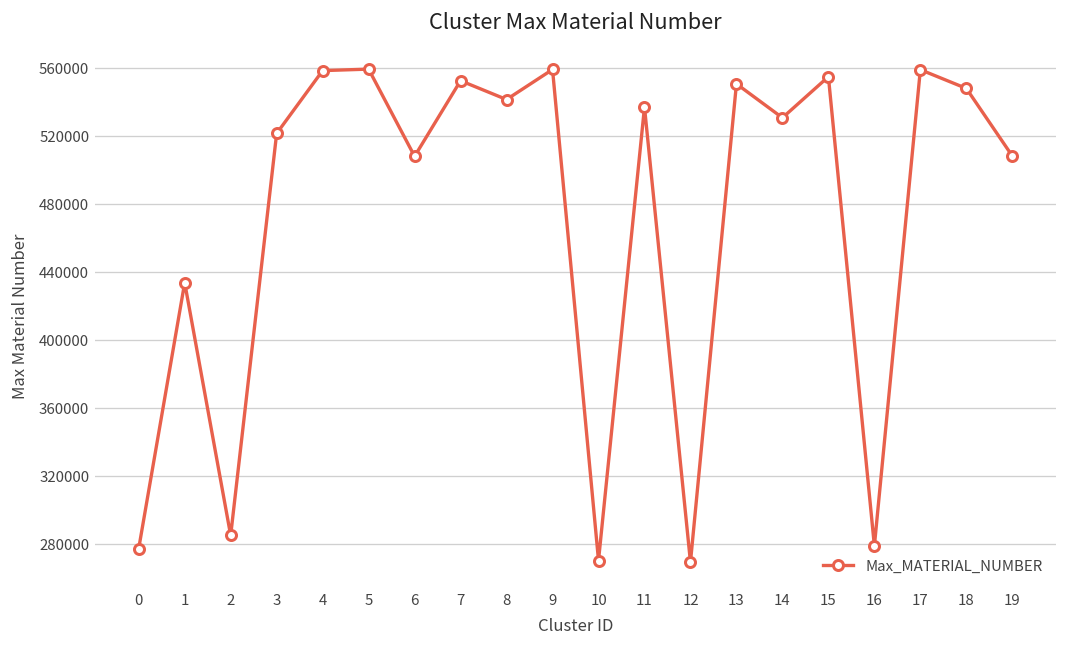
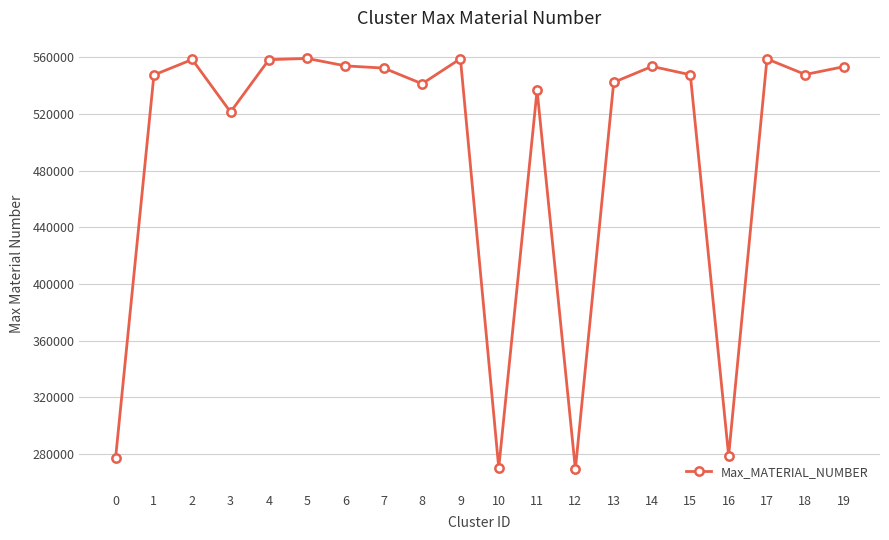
  {
    "0": 277000,
-   "1": 434000,
-   "2": 285000,
+   "1": 547000,
+   "2": 558000,
    "3": 521000,
    "4": 558000,
    "5": 559000,
-   "6": 508000,
+   "6": 554000,
    "7": 552000,
    "8": 541000,
    "9": 559000,
    "10": 270000,
    "11": 537000,
    "12": 269000,
-   "13": 550000,
-   "14": 530000,
-   "15": 555000,
+   "13": 542000,
+   "14": 553000,
+   "15": 548000,
    "16": 279000,
    "17": 559000,
    "18": 548000,
-   "19": 508000
+   "19": 553000
  }
